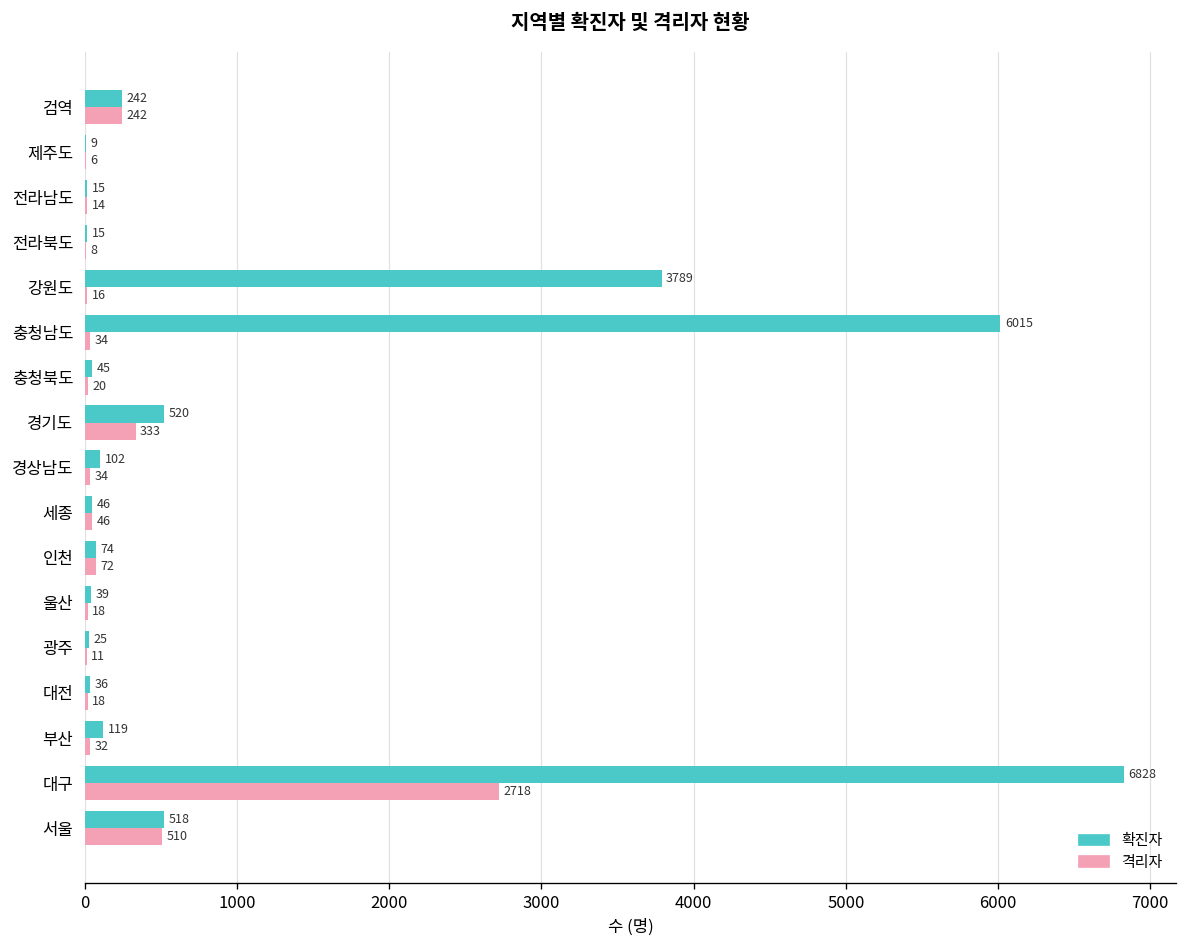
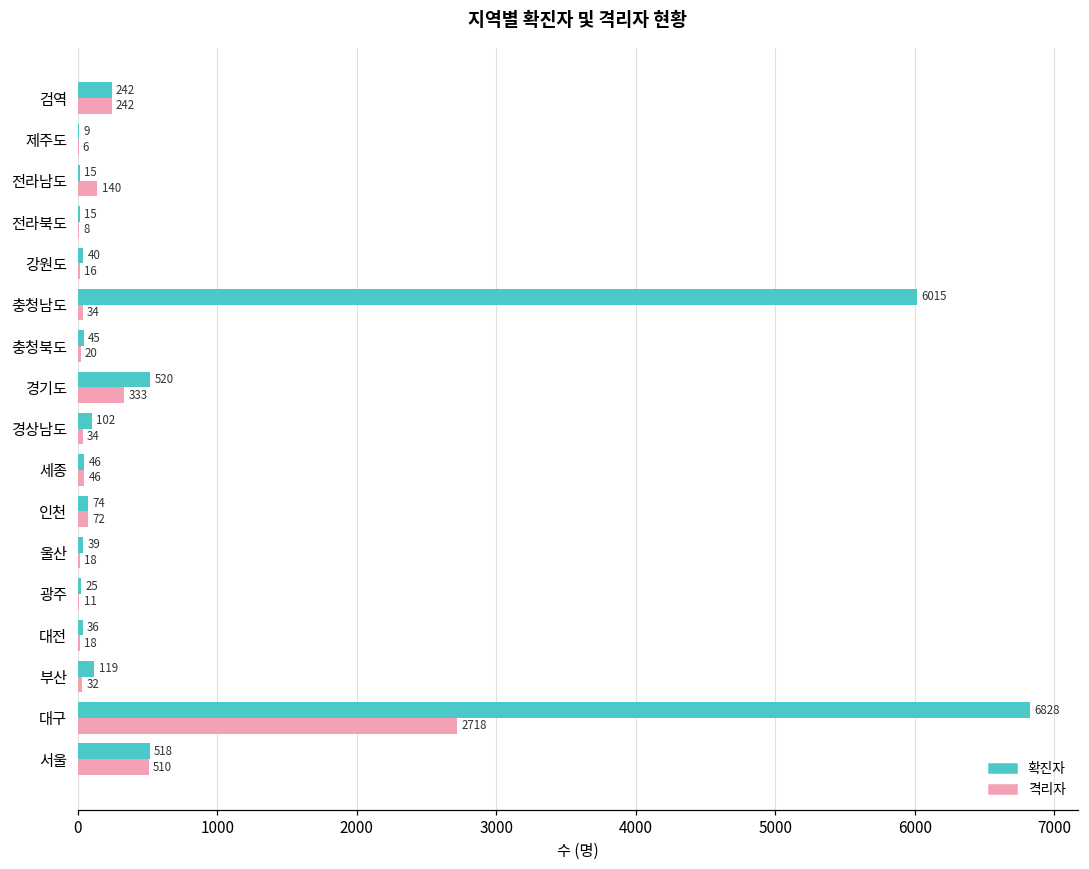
  {
    "확진자": {
      "검역": 242,
      "제주도": 9,
      "전라남도": 15,
      "전라북도": 15,
-     "강원도": 3789,
+     "강원도": 40,
      "충청남도": 6015,
      "충청북도": 45,
      "경기도": 520,
      "경상남도": 102,
      "세종": 46,
      "인천": 74,
      "울산": 39,
      "광주": 25,
      "대전": 36,
      "부산": 119,
      "대구": 6828,
      "서울": 518
    },
    "격리자": {
      "검역": 242,
      "제주도": 6,
-     "전라남도": 14,
+     "전라남도": 140,
      "전라북도": 8,
      "강원도": 16,
      "충청남도": 34,
      "충청북도": 20,
      "경기도": 333,
      "경상남도": 34,
      "세종": 46,
      "인천": 72,
      "울산": 18,
      "광주": 11,
      "대전": 18,
      "부산": 32,
      "대구": 2718,
      "서울": 510
    }
  }
